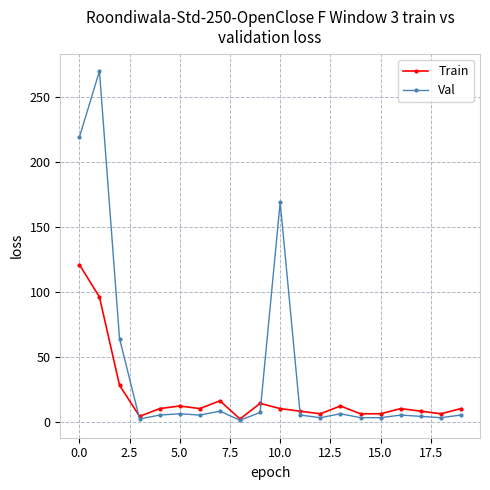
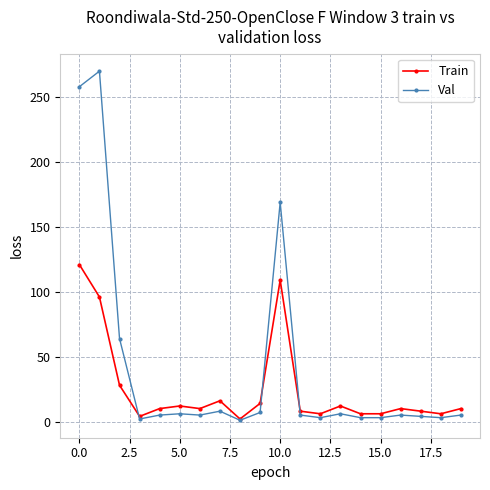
  {
    "Train": {
      "0.0": 121,
      "5.0": 12,
-     "10.0": 10,
+     "10.0": 109,
      "15.0": 6
    },
    "Val": {
-     "0.0": 219,
+     "0.0": 258,
      "5.0": 6,
      "10.0": 169,
      "15.0": 3
    }
  }
